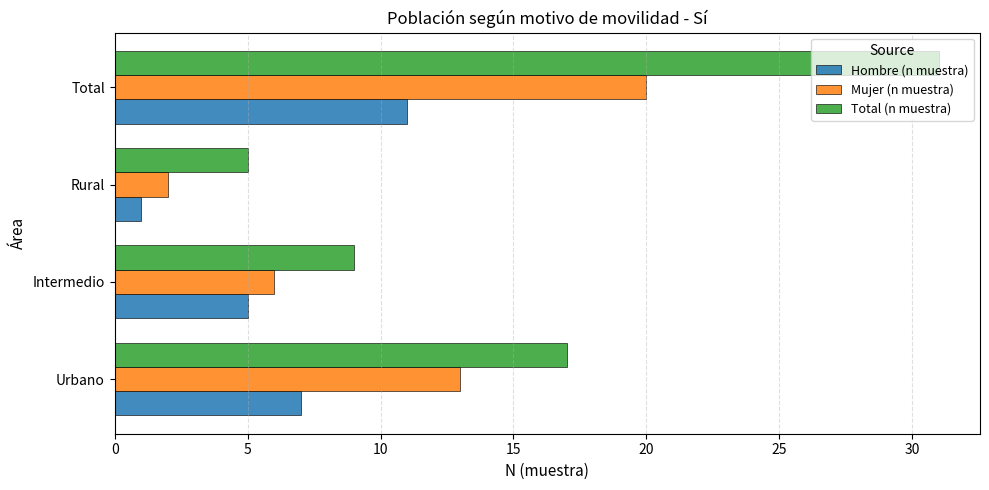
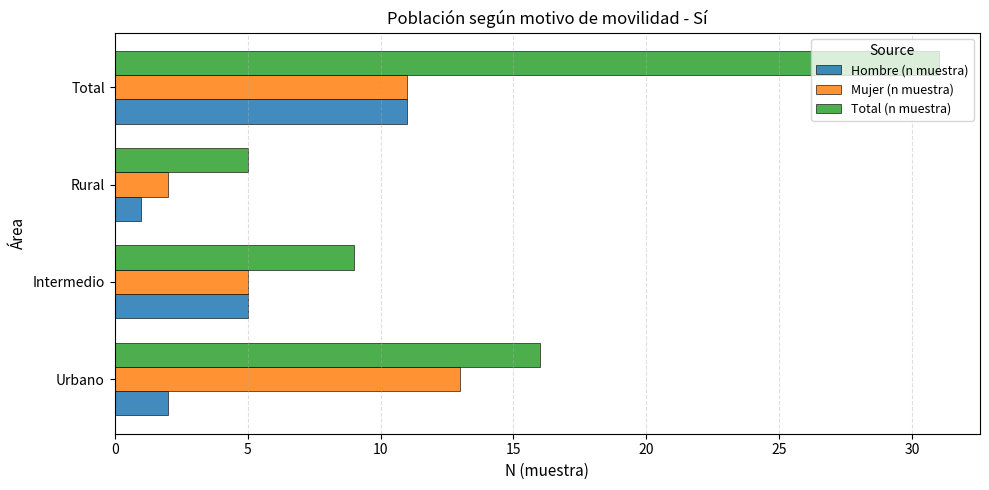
  {
    "Hombre (n muestra)": {
      "Total": 11,
      "Rural": 1,
      "Intermedio": 5,
-     "Urbano": 7
+     "Urbano": 2
    },
    "Mujer (n muestra)": {
-     "Total": 20,
+     "Total": 11,
      "Rural": 2,
-     "Intermedio": 6,
+     "Intermedio": 5,
      "Urbano": 13
    },
    "Total (n muestra)": {
      "Rural": 5,
      "Intermedio": 9,
-     "Urbano": 17
+     "Urbano": 16
    }
  }
